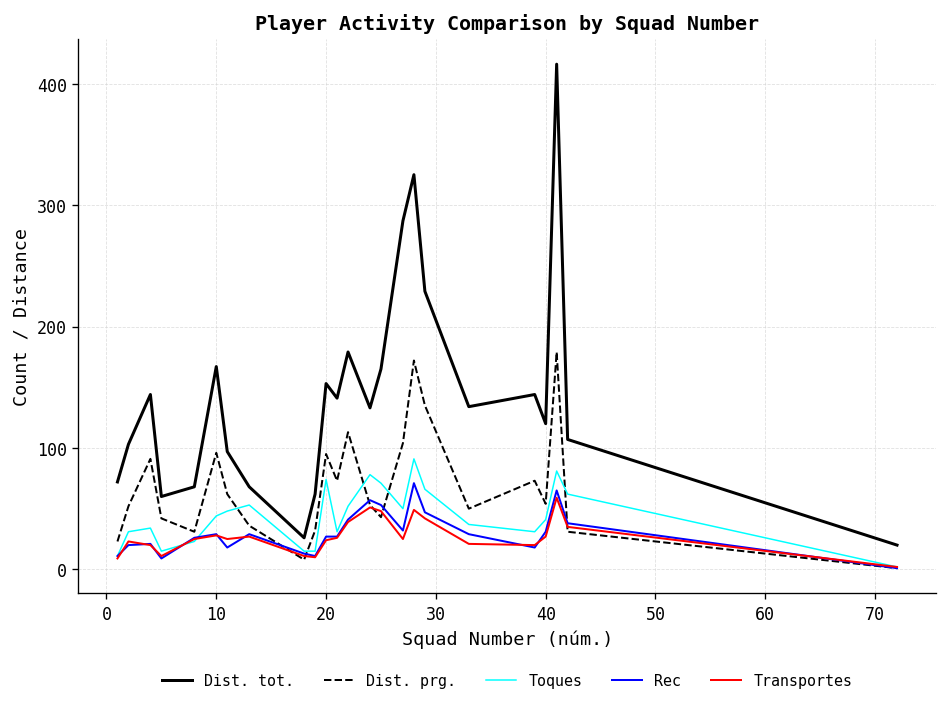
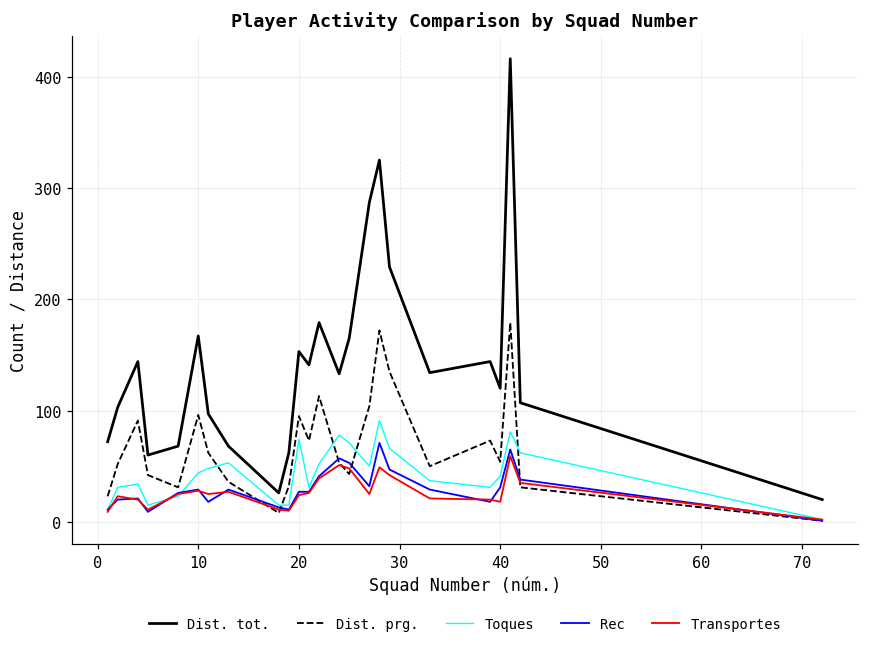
  {
    "Toques": {
      "10": 44,
      "20": 74,
      "40": 41
    },
    "Rec": {
      "20": 27,
      "40": 31
    },
    "Transportes": {
      "20": 24,
-     "40": 27
+     "40": 18
    }
  }
